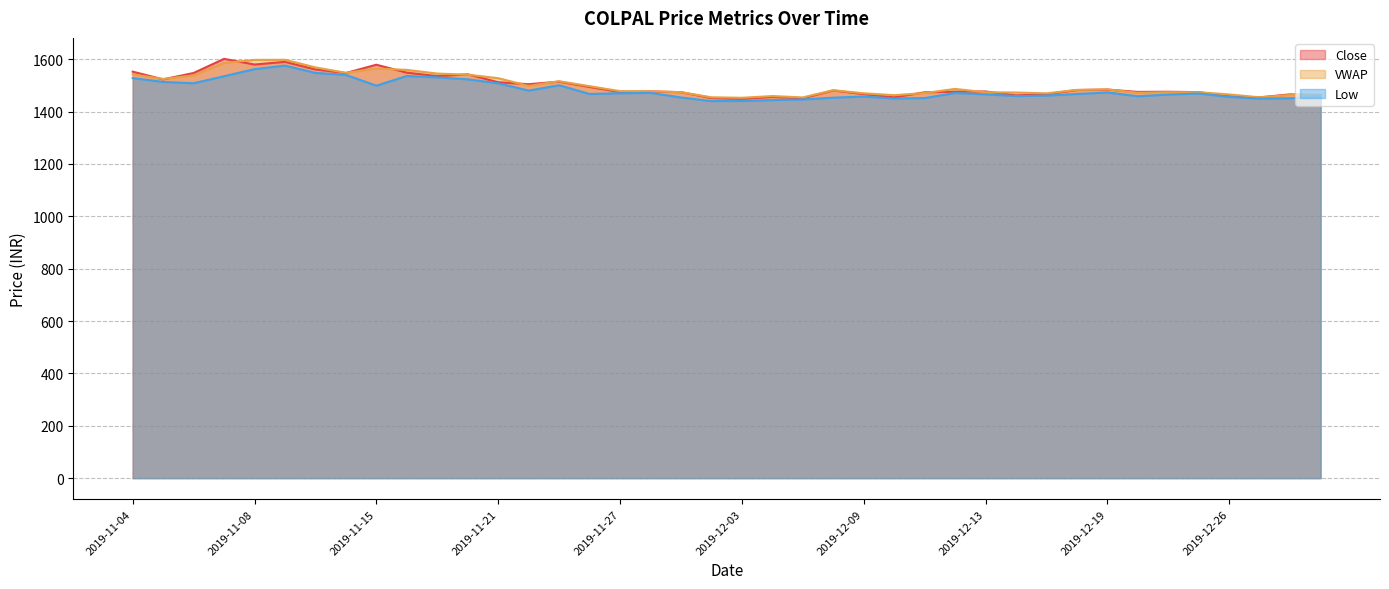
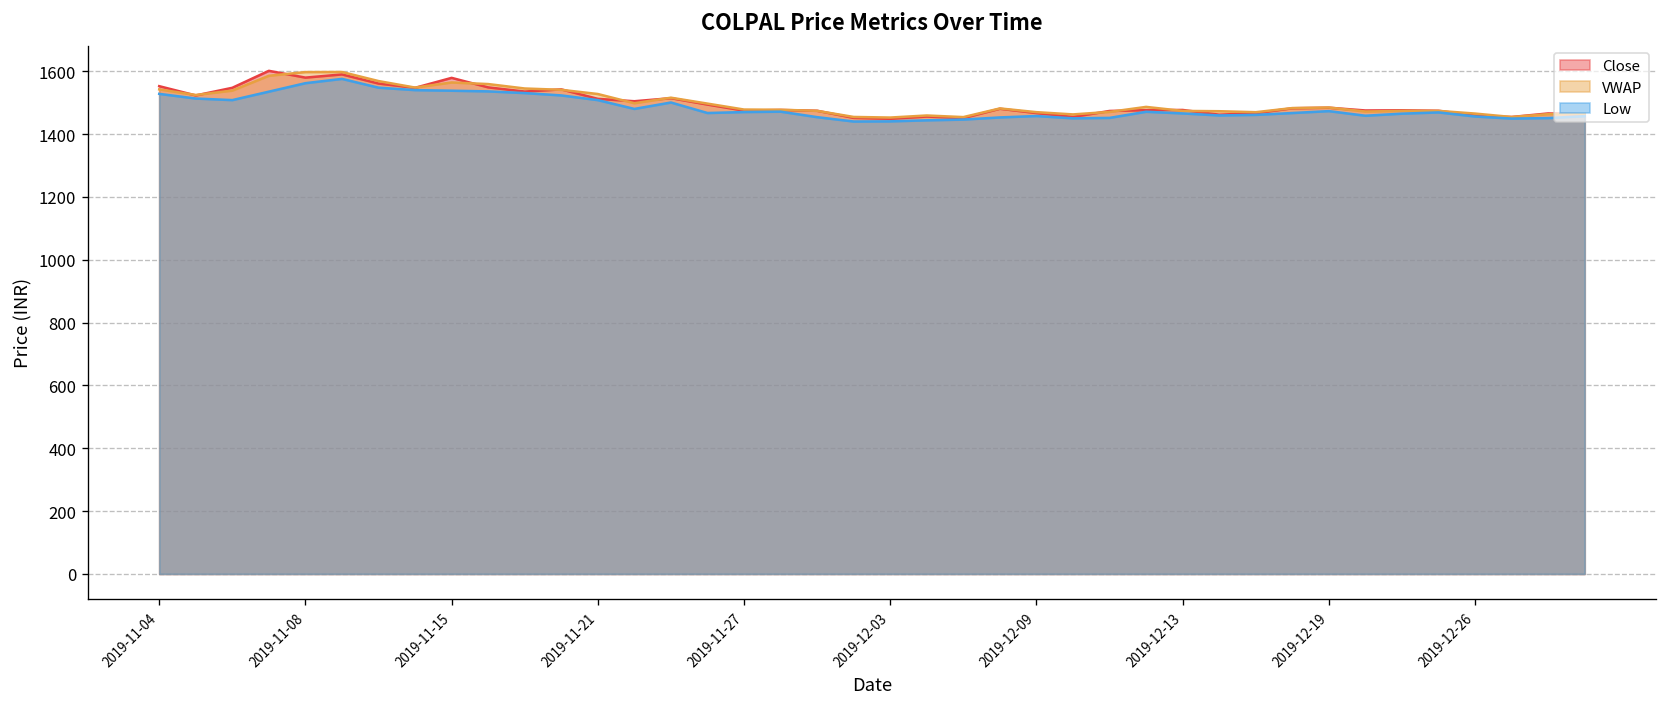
  {
    "Close": {
      "2019-11-04": 1550,
      "2019-11-08": 1580,
      "2019-11-15": 1580
    },
    "VWAP": {
      "2019-11-04": 1540,
      "2019-11-08": 1600,
      "2019-11-15": 1560,
      "2019-11-21": 1530
    },
    "Low": {
      "2019-11-04": 1530,
      "2019-11-08": 1560,
-     "2019-11-15": 1500,
+     "2019-11-15": 1540,
      "2019-12-19": 1470
    }
  }
